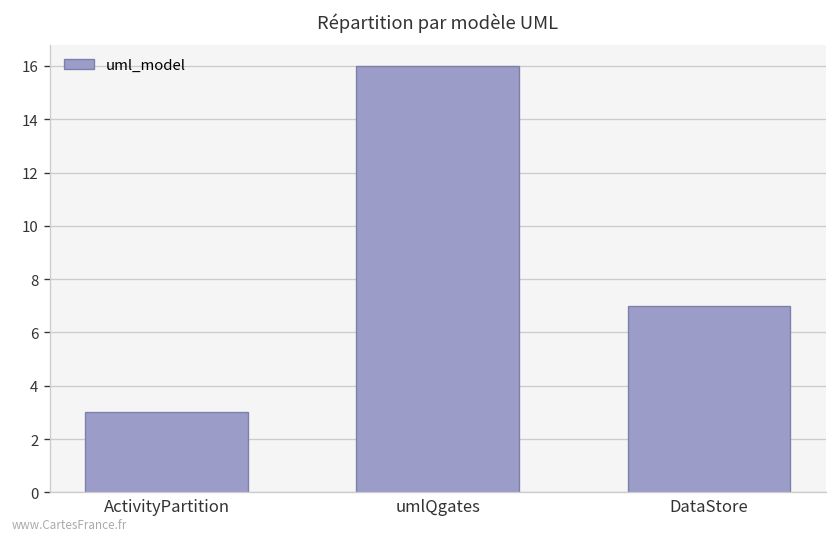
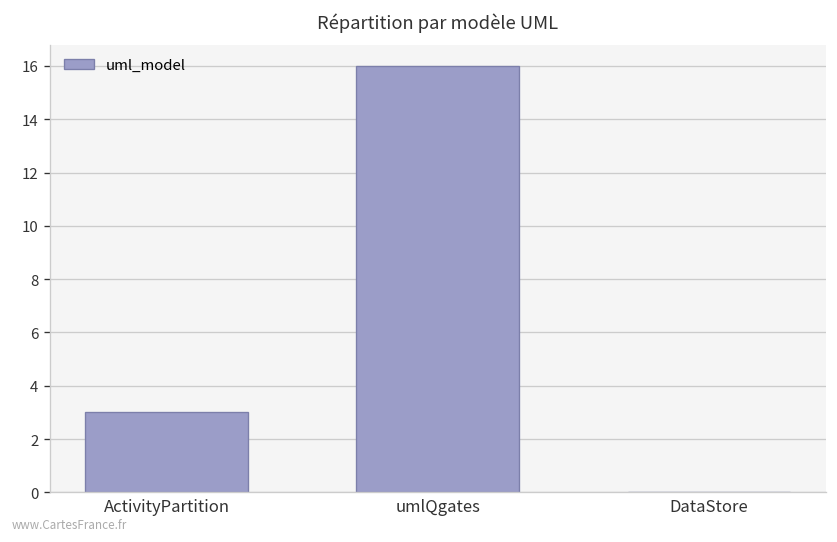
  {
    "ActivityPartition": 3,
    "umlQgates": 16,
-   "DataStore": 7
+   "DataStore": 0
  }
